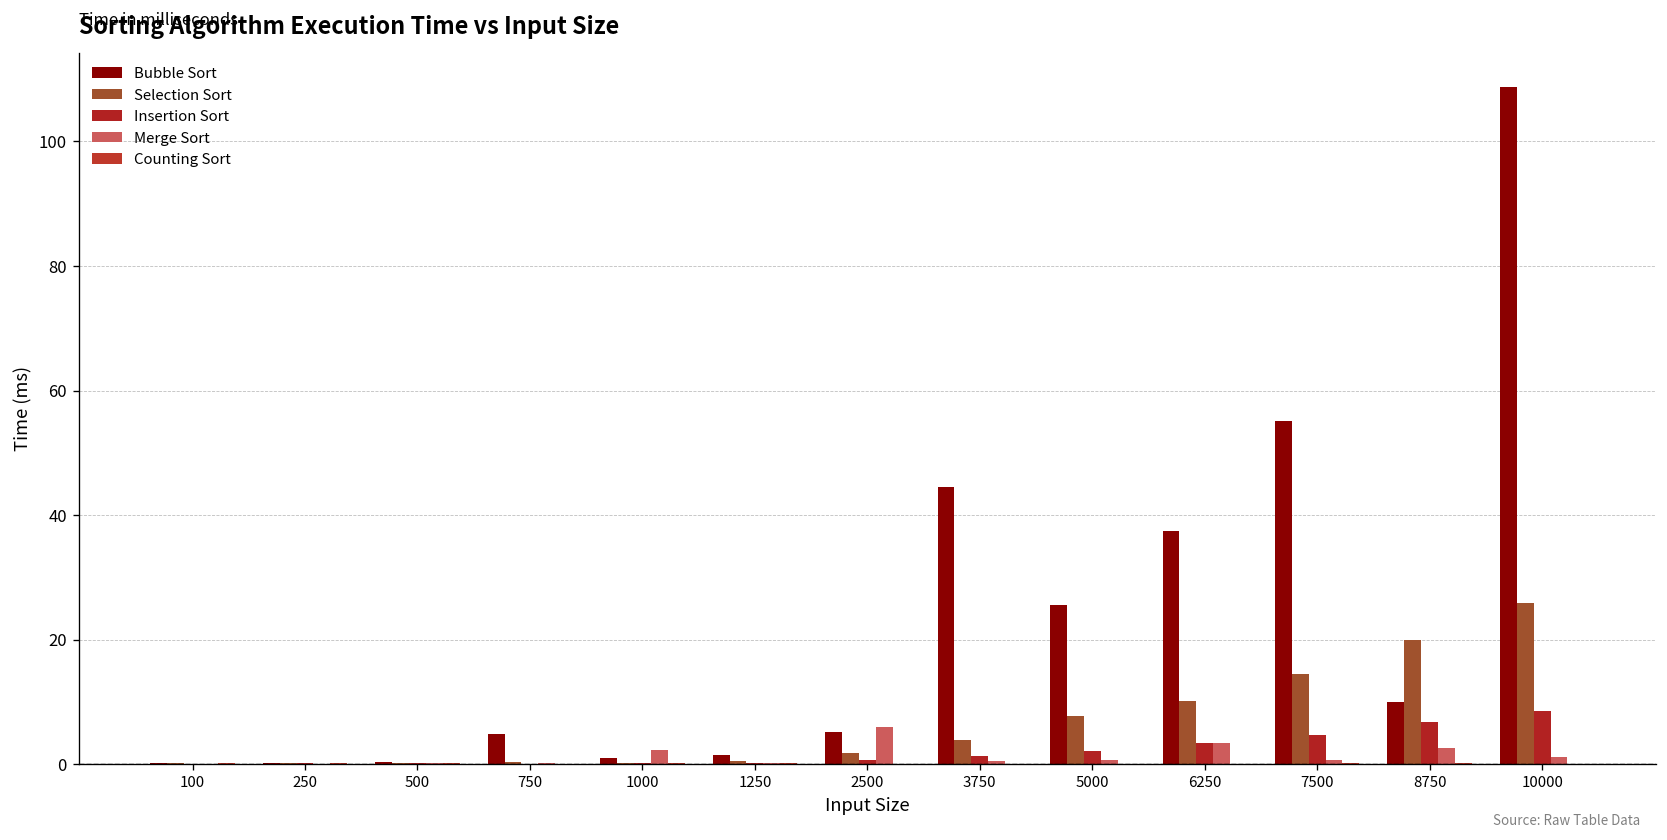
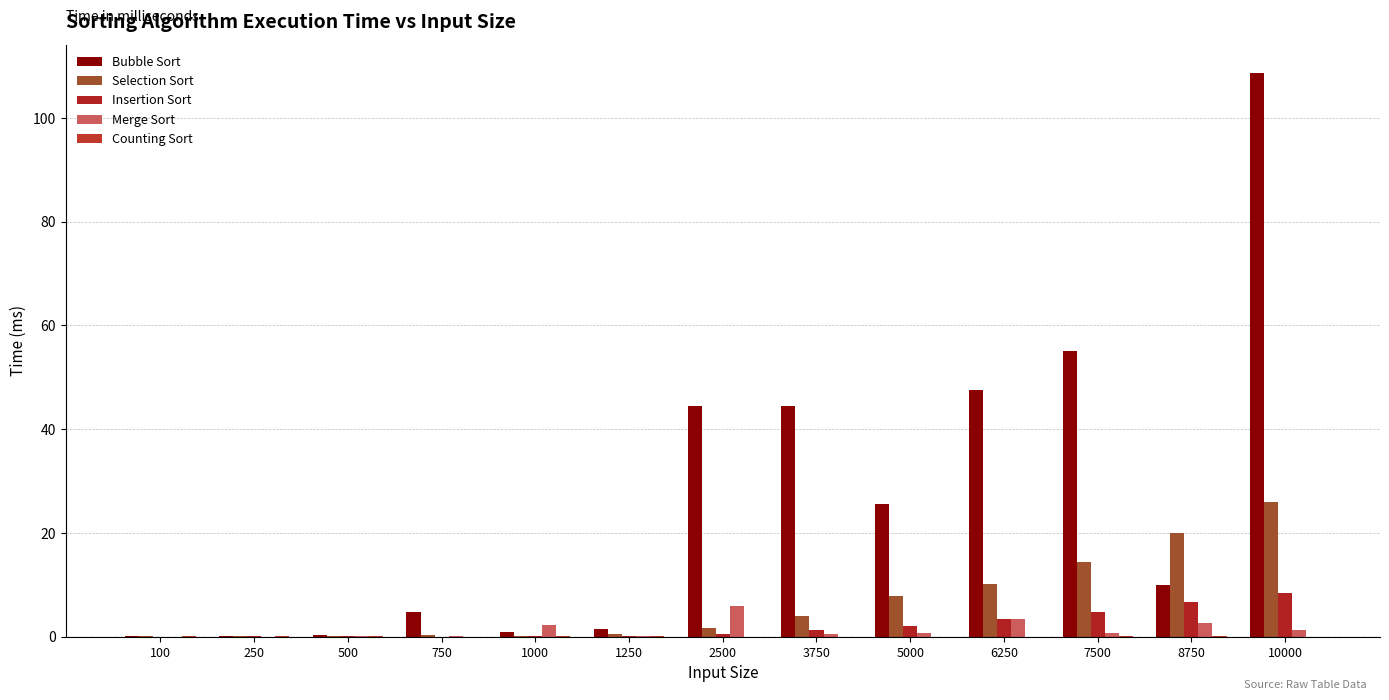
  {
    "Bubble Sort": {
      "750": 5,
      "1000": 1,
      "1250": 1,
-     "2500": 5,
+     "2500": 45,
      "3750": 45,
      "5000": 26,
-     "6250": 38,
+     "6250": 48,
      "7500": 55,
      "8750": 10,
      "10000": 109
    },
    "Merge Sort": {
      "100": 0,
      "250": 0,
      "1000": 2,
      "2500": 6,
      "3750": 1,
      "5000": 1,
      "6250": 3,
      "7500": 1,
      "8750": 3,
      "10000": 1
    }
  }
